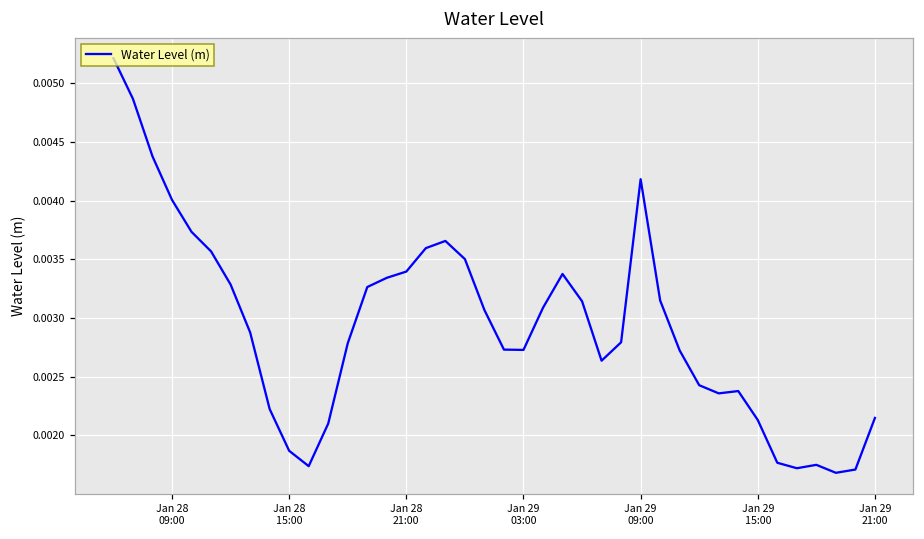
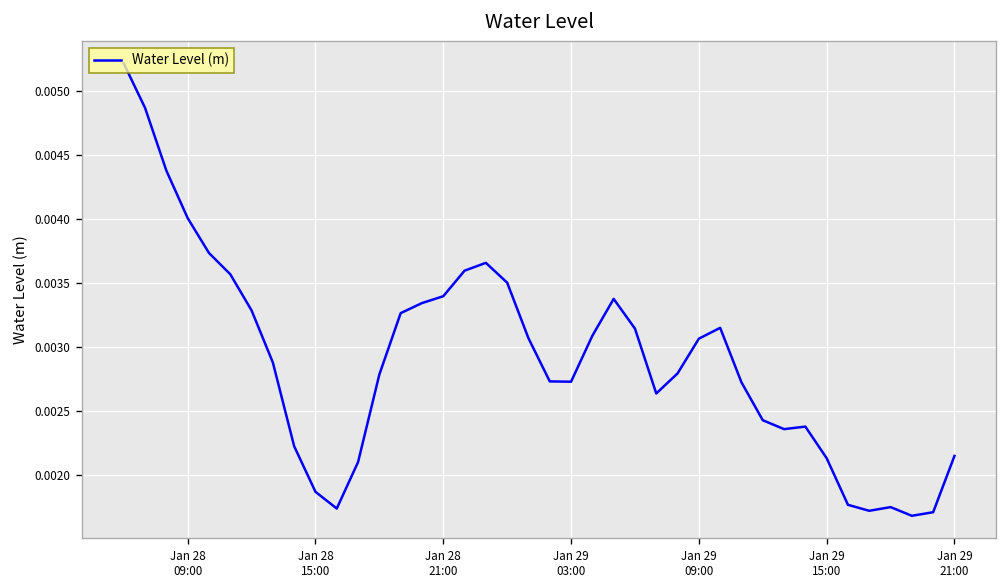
  {
    "Jan 28 09:00": 0.00401,
    "Jan 28 15:00": 0.00187,
    "Jan 28 21:00": 0.00340,
    "Jan 29 03:00": 0.00273,
-   "Jan 29 09:00": 0.00418,
+   "Jan 29 09:00": 0.00307,
    "Jan 29 15:00": 0.00213,
    "Jan 29 21:00": 0.00215
  }
